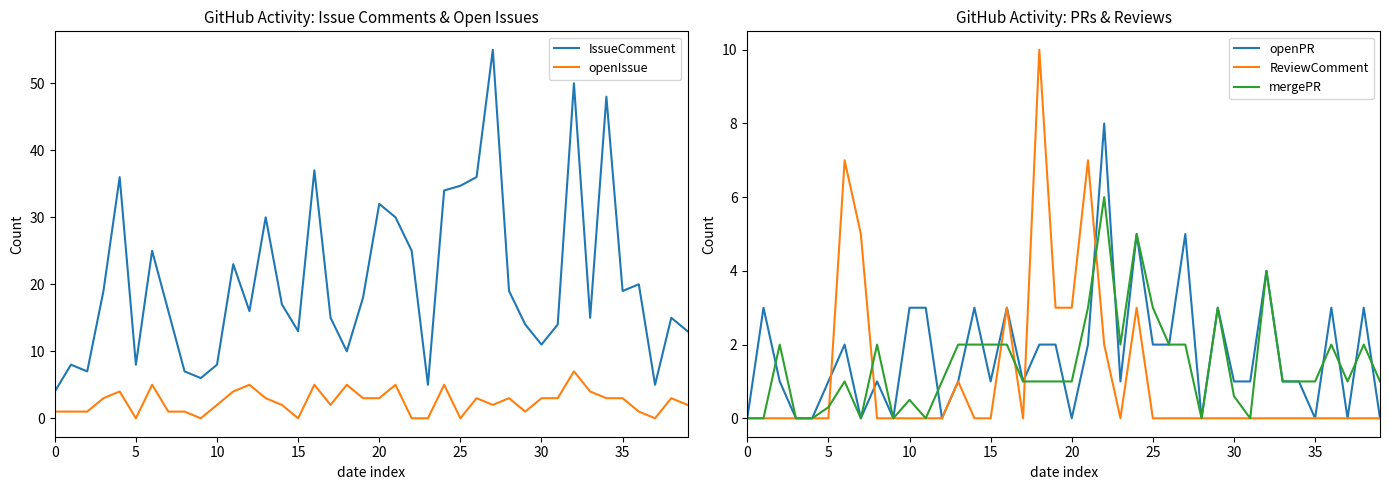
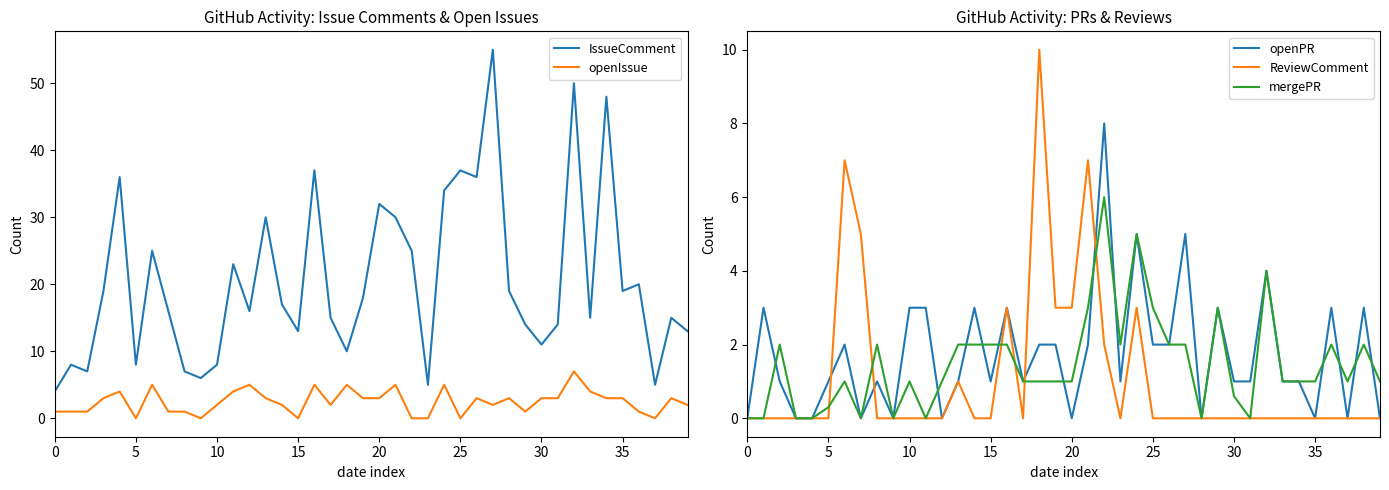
  {
    "GitHub Activity: Issue Comments & Open Issues": {
      "IssueComment": {
        "0": 4,
        "5": 8,
        "10": 8,
        "15": 13,
        "20": 32,
-       "25": 35,
+       "25": 37,
        "30": 11,
        "35": 19
      },
      "openIssue": {
        "0": 1,
        "5": 0,
        "10": 2,
        "15": 0,
        "20": 3,
        "25": 0,
        "30": 3,
        "35": 3
      }
    },
    "GitHub Activity: PRs & Reviews": {
      "openPR": {
        "5": 1.0,
        "10": 3.0,
        "15": 1.0,
        "20": 0.0,
        "25": 2.0,
        "30": 1.0
      },
      "ReviewComment": {
        "5": 0.0,
        "10": 0.0,
        "15": 0.0,
        "20": 3.0,
        "25": 0.0,
        "30": 0.0
      },
      "mergePR": {
        "5": 0.3,
-       "10": 0.5,
+       "10": 1.0,
        "15": 2.0,
        "20": 1.0,
        "25": 3.0,
        "30": 0.6,
        "35": 1.0
      }
    }
  }
